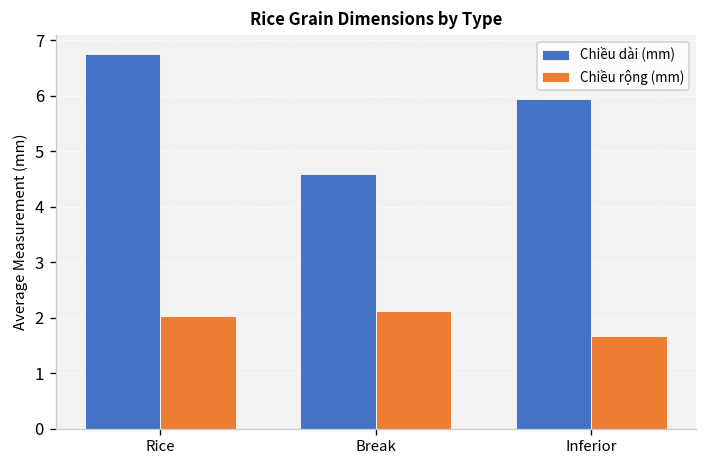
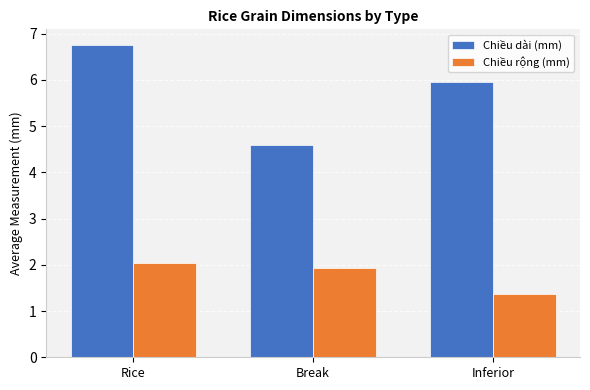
  {
    "Chiều dài (mm)": {
      "Rice": 6.8,
      "Break": 4.6,
      "Inferior": 6.0
    },
    "Chiều rộng (mm)": {
      "Rice": 2.0,
-     "Break": 2.1,
-     "Inferior": 1.7
+     "Break": 1.9,
+     "Inferior": 1.4
    }
  }
